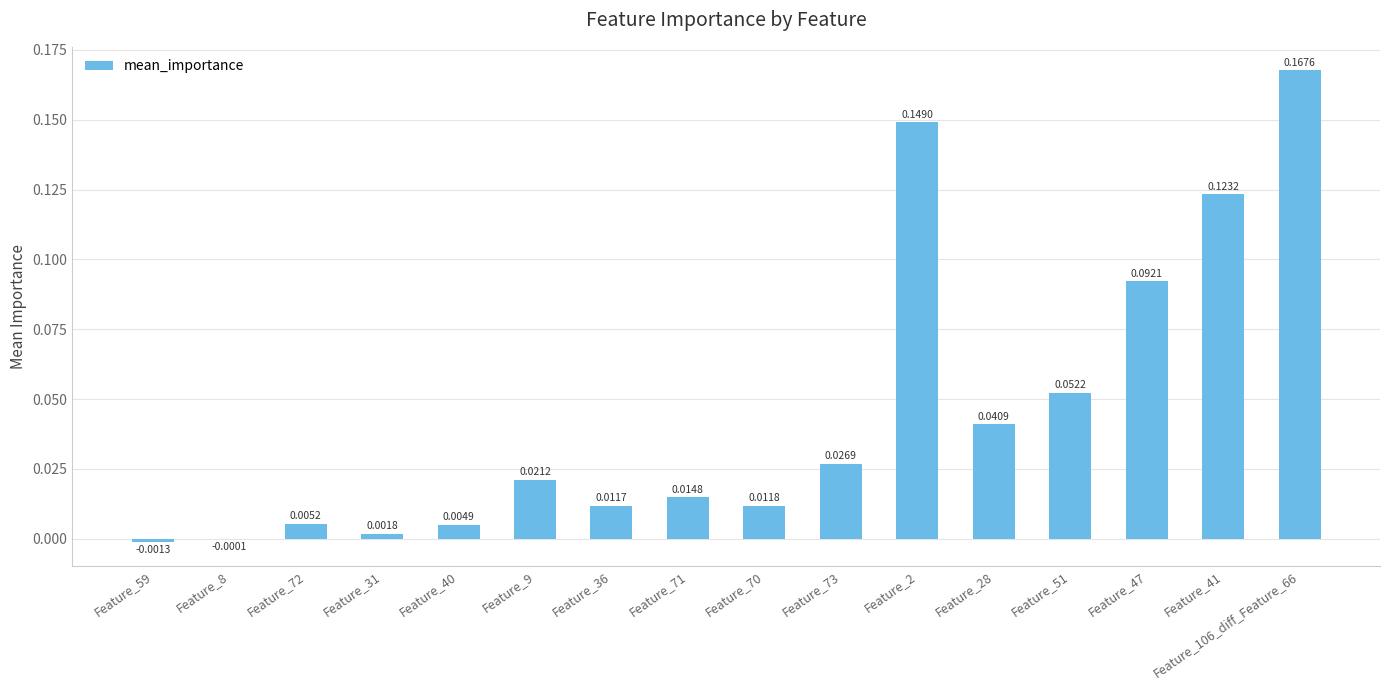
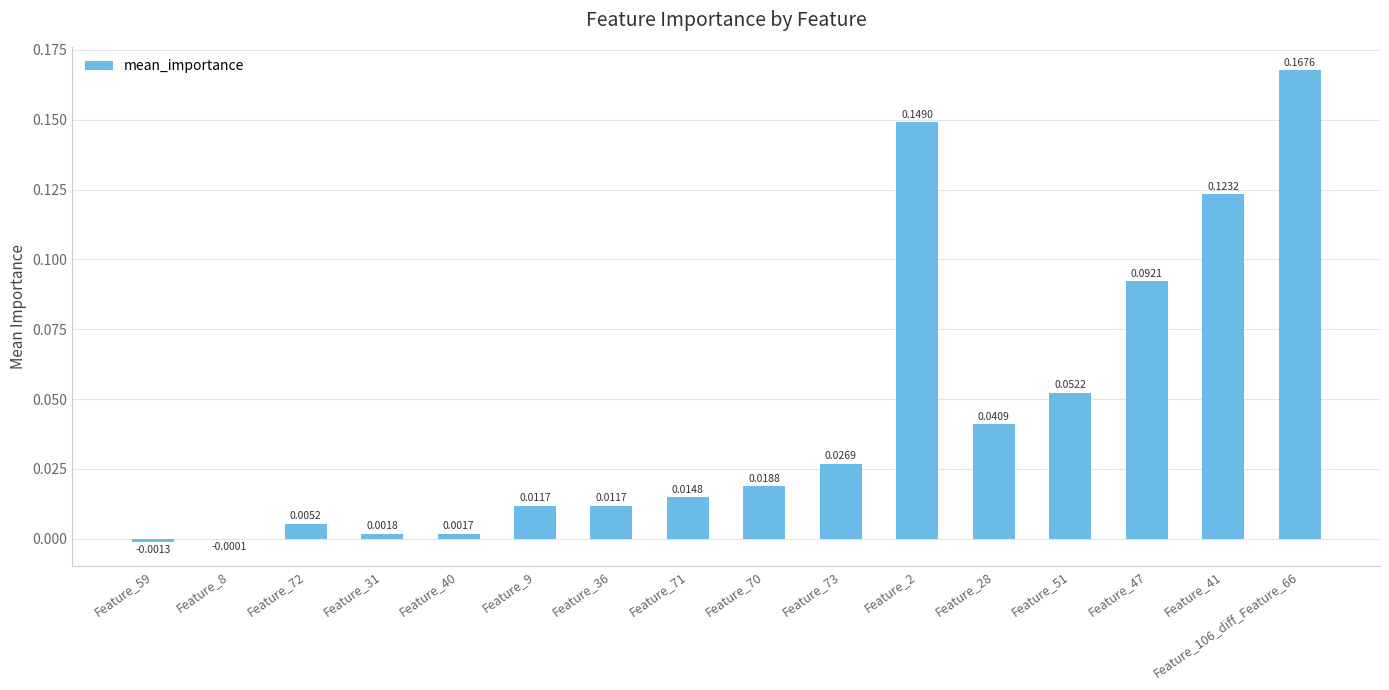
  {
    "Feature_59": -0.0013,
    "Feature_8": -0.0001,
    "Feature_72": 0.0052,
    "Feature_31": 0.0018,
-   "Feature_40": 0.0049,
-   "Feature_9": 0.0212,
+   "Feature_40": 0.0017,
+   "Feature_9": 0.0117,
    "Feature_36": 0.0117,
    "Feature_71": 0.0148,
-   "Feature_70": 0.0118,
+   "Feature_70": 0.0188,
    "Feature_73": 0.0269,
    "Feature_2": 0.1490,
    "Feature_28": 0.0409,
    "Feature_51": 0.0522,
    "Feature_47": 0.0921,
    "Feature_41": 0.1232,
    "Feature_106_diff_Feature_66": 0.1676
  }
